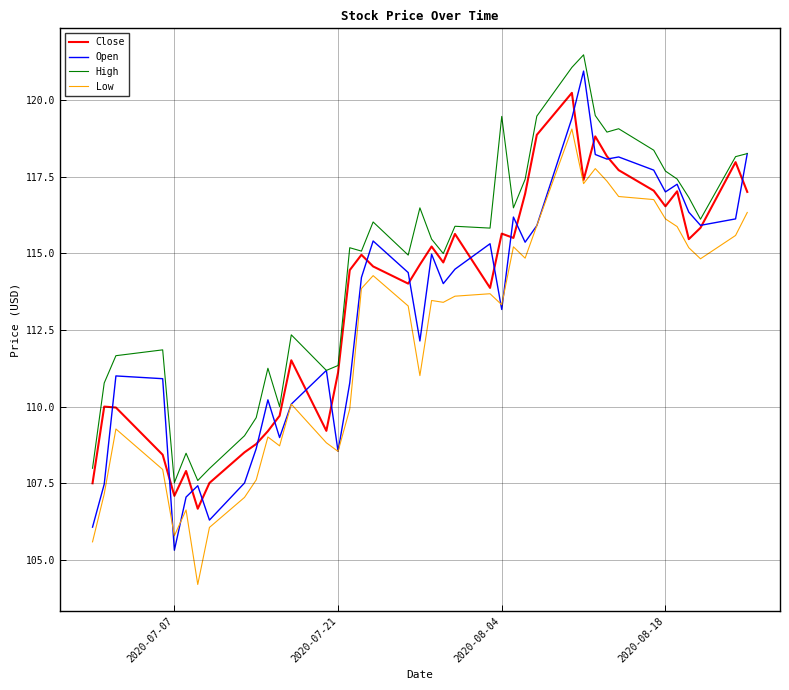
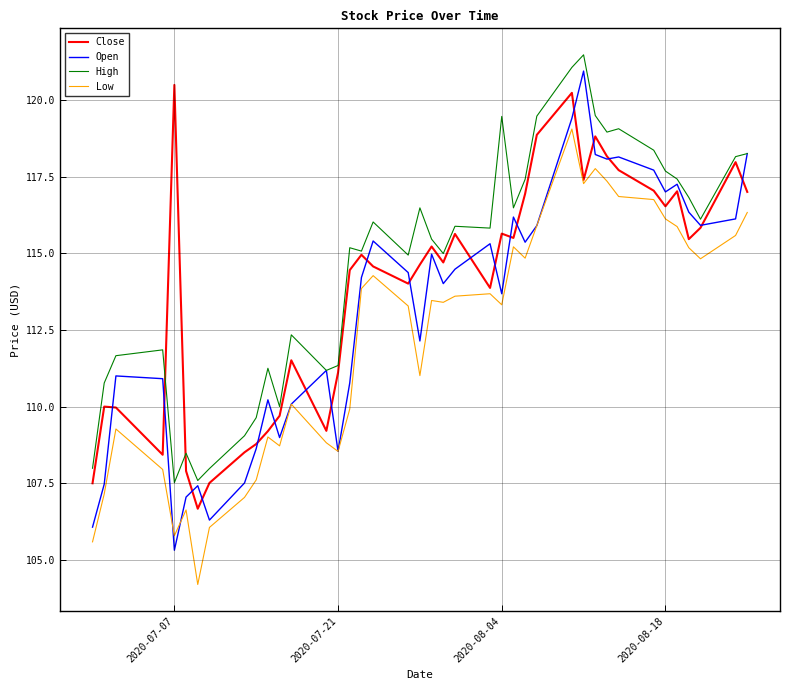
  {
    "Close": {
-     "2020-07-07": 107.1,
+     "2020-07-07": 120.5,
      "2020-07-21": 111.1,
      "2020-08-04": 115.6,
      "2020-08-18": 116.5
    },
    "Open": {
      "2020-07-07": 105.3,
-     "2020-08-04": 113.2,
+     "2020-08-04": 113.7,
      "2020-08-18": 117.0
    },
    "High": {
      "2020-07-07": 107.5,
      "2020-07-21": 111.3,
      "2020-08-04": 119.5,
      "2020-08-18": 117.7
    },
    "Low": {
      "2020-07-07": 105.8,
      "2020-08-04": 113.3,
      "2020-08-18": 116.1
    }
  }
